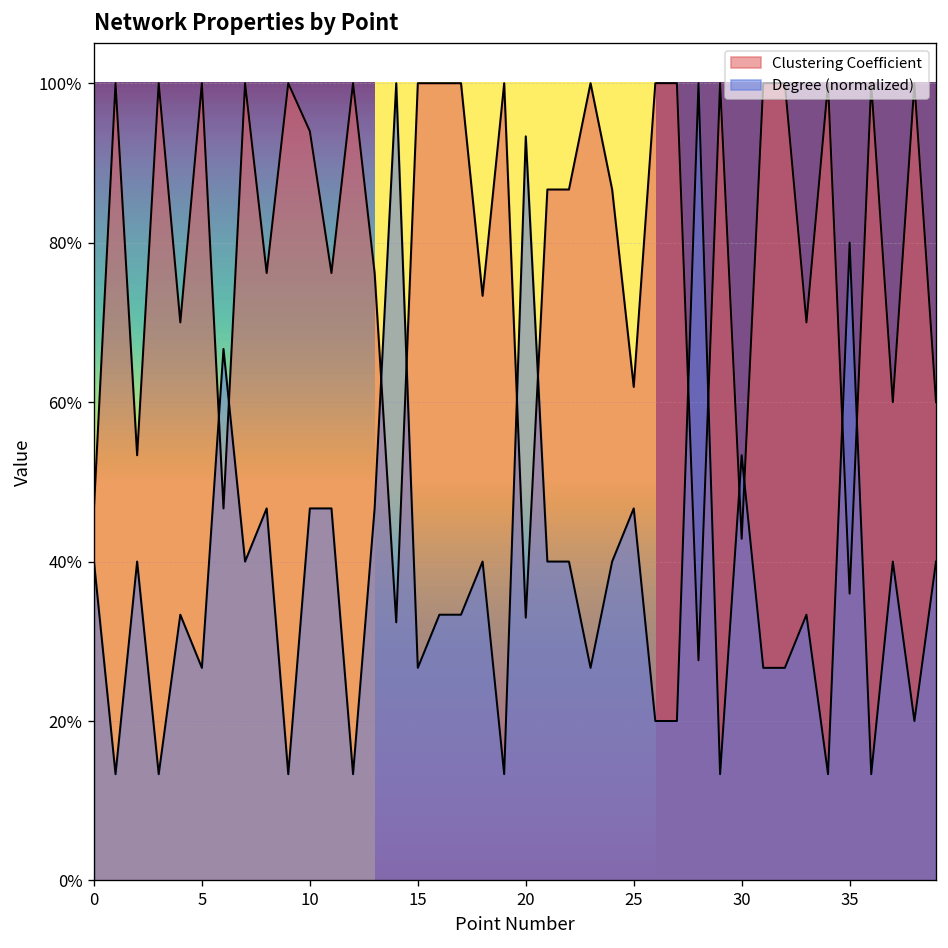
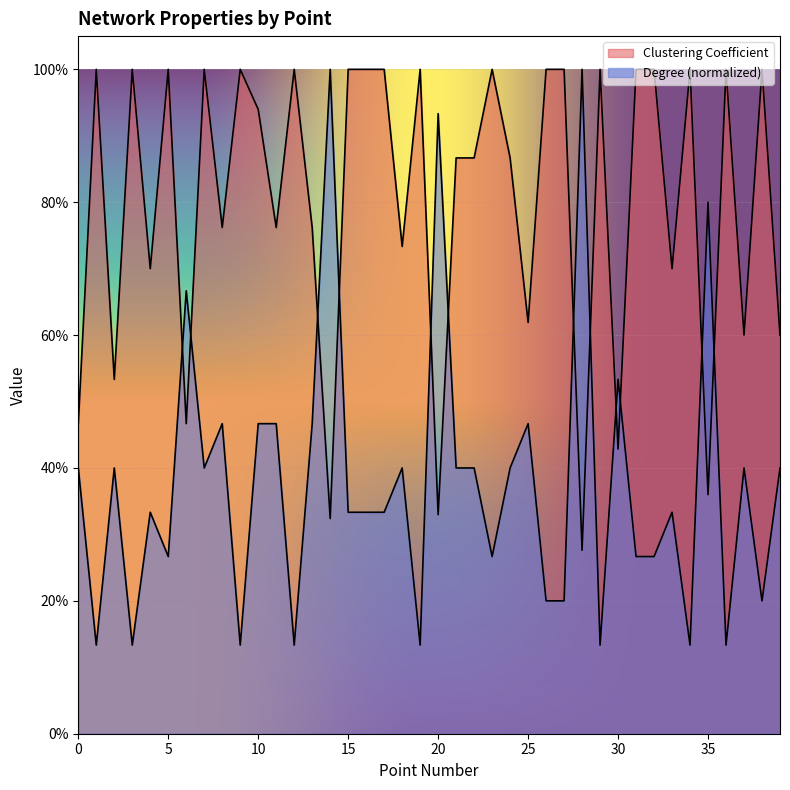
  {
    "Clustering Coefficient": {
      "0": "47%",
      "5": "100%",
      "10": "94%",
      "15": "100%",
      "20": "33%",
      "25": "62%",
      "30": "43%",
      "35": "36%"
    },
    "Degree (normalized)": {
      "0": "40%",
      "5": "27%",
      "10": "47%",
-     "15": "27%",
+     "15": "33%",
      "20": "93%",
      "25": "47%",
      "30": "53%",
      "35": "80%"
    }
  }
